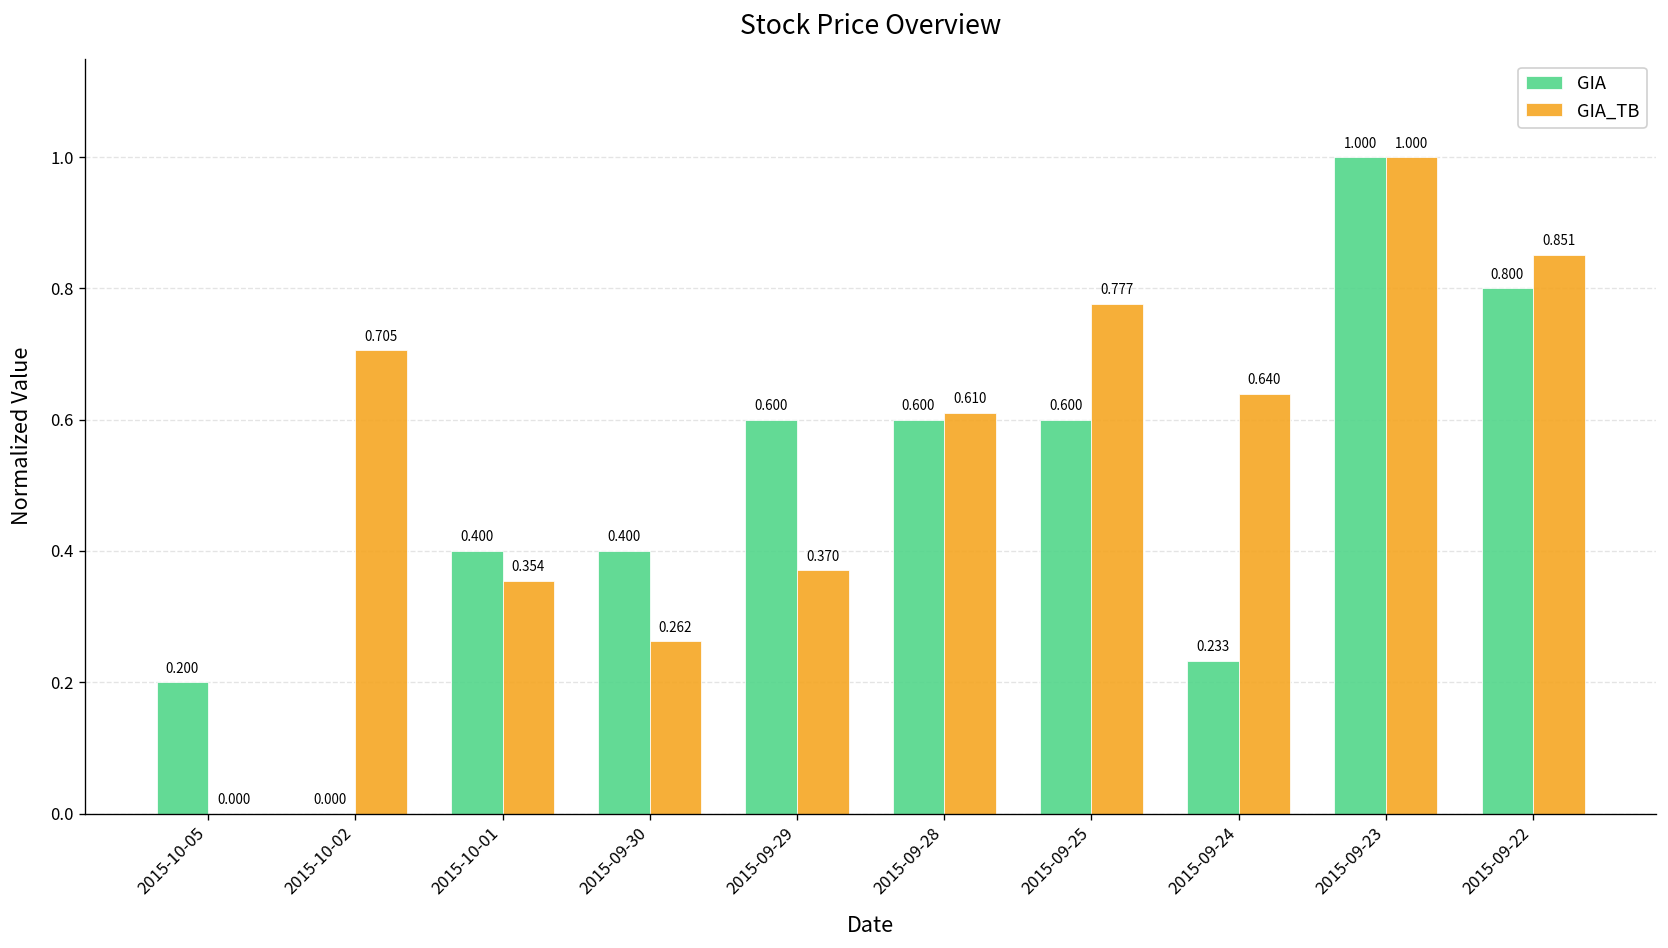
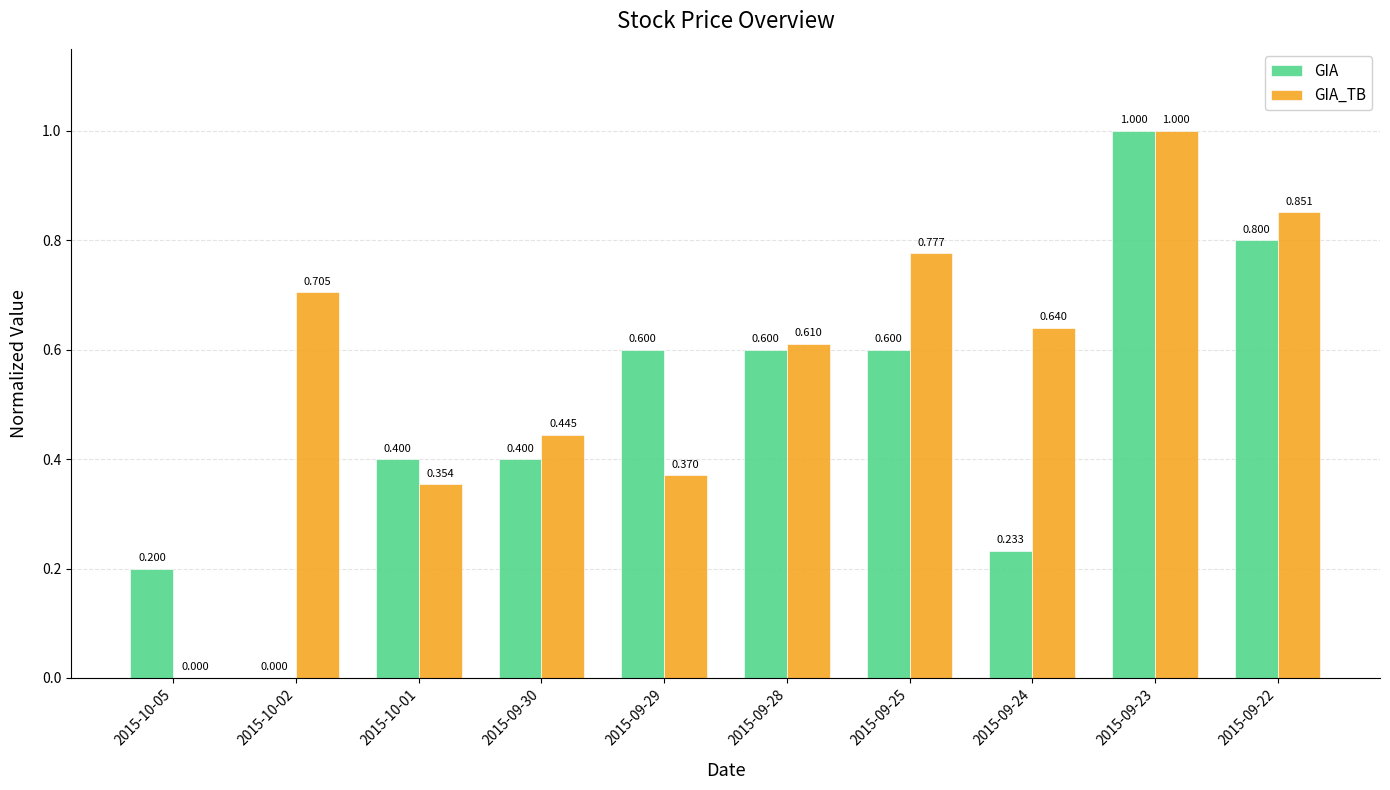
  {
    "GIA": {
      "2015-10-05": 0.200,
      "2015-10-02": 0.000,
      "2015-10-01": 0.400,
      "2015-09-30": 0.400,
      "2015-09-29": 0.600,
      "2015-09-28": 0.600,
      "2015-09-25": 0.600,
      "2015-09-24": 0.233,
      "2015-09-23": 1.000,
      "2015-09-22": 0.800
    },
    "GIA_TB": {
      "2015-10-05": 0.000,
      "2015-10-02": 0.705,
      "2015-10-01": 0.354,
-     "2015-09-30": 0.262,
+     "2015-09-30": 0.445,
      "2015-09-29": 0.370,
      "2015-09-28": 0.610,
      "2015-09-25": 0.777,
      "2015-09-24": 0.640,
      "2015-09-23": 1.000,
      "2015-09-22": 0.851
    }
  }
